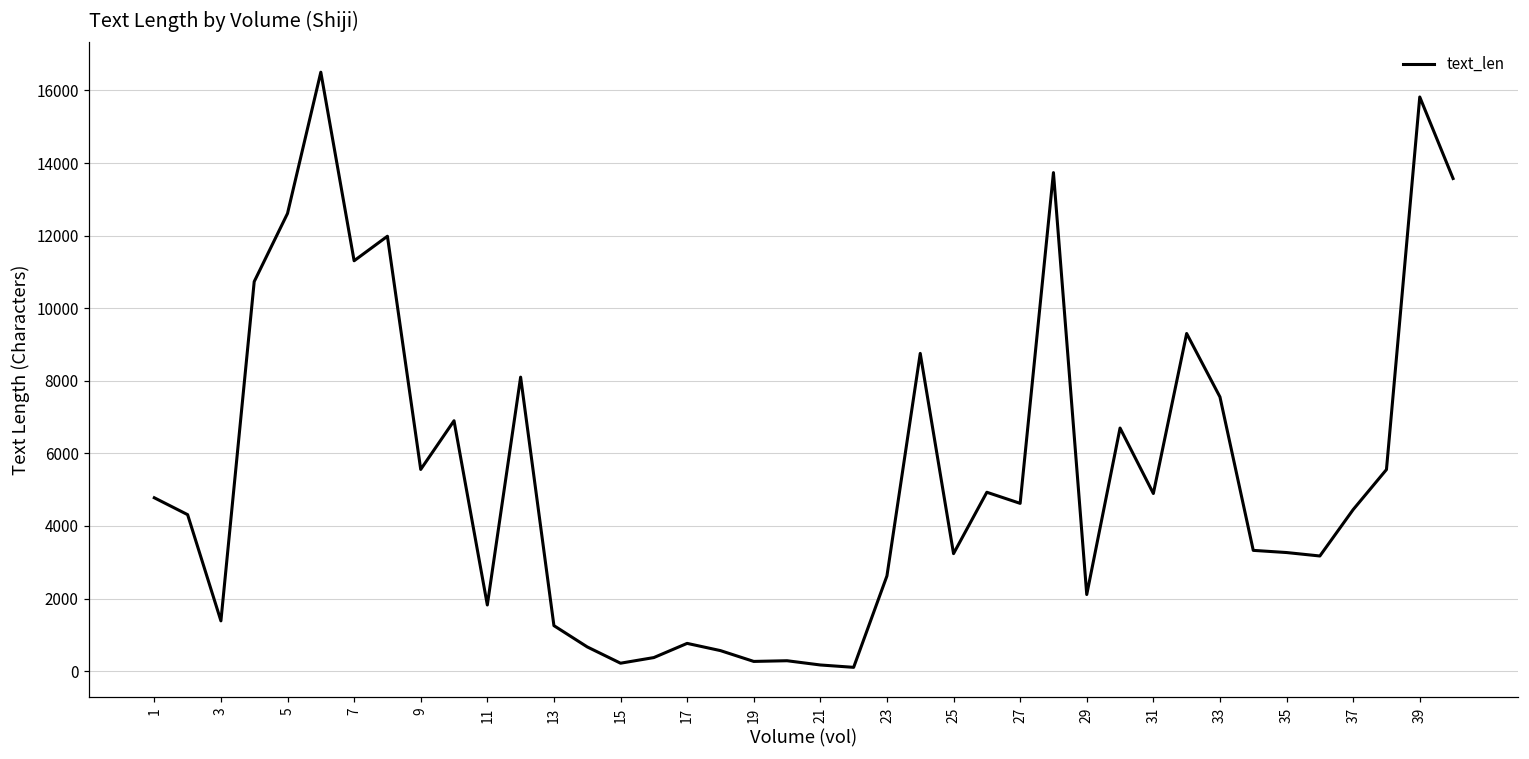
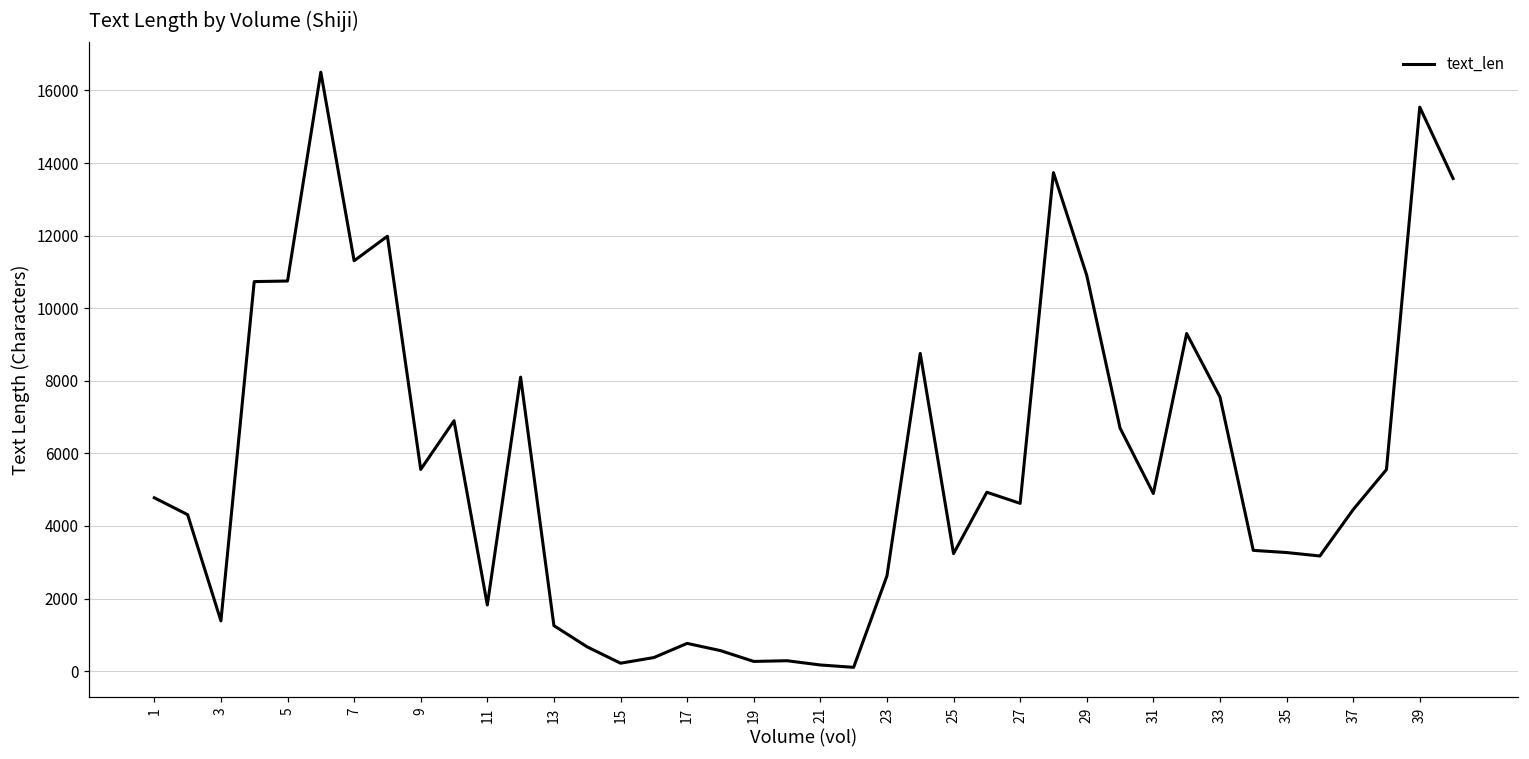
  {
    "1": 4800,
    "3": 1400,
-   "5": 12600,
+   "5": 10700,
    "7": 11300,
    "9": 5600,
    "11": 1800,
    "13": 1300,
    "15": 200,
    "17": 800,
    "19": 300,
    "21": 200,
    "23": 2600,
    "25": 3200,
    "27": 4600,
-   "29": 2100,
+   "29": 10900,
    "31": 4900,
    "33": 7600,
    "35": 3300,
    "37": 4500,
-   "39": 15800
+   "39": 15500
  }
